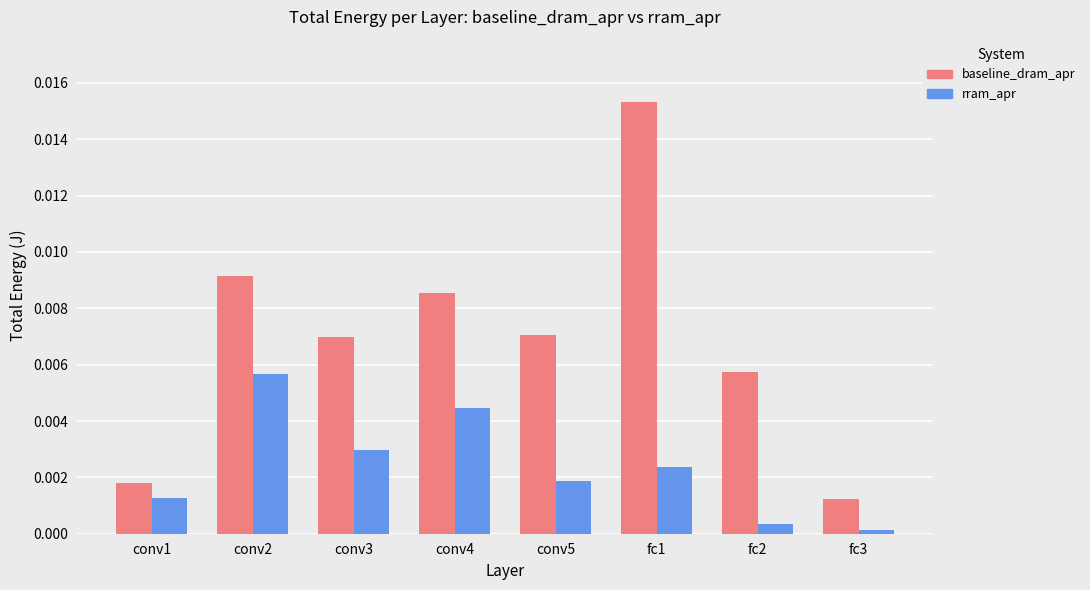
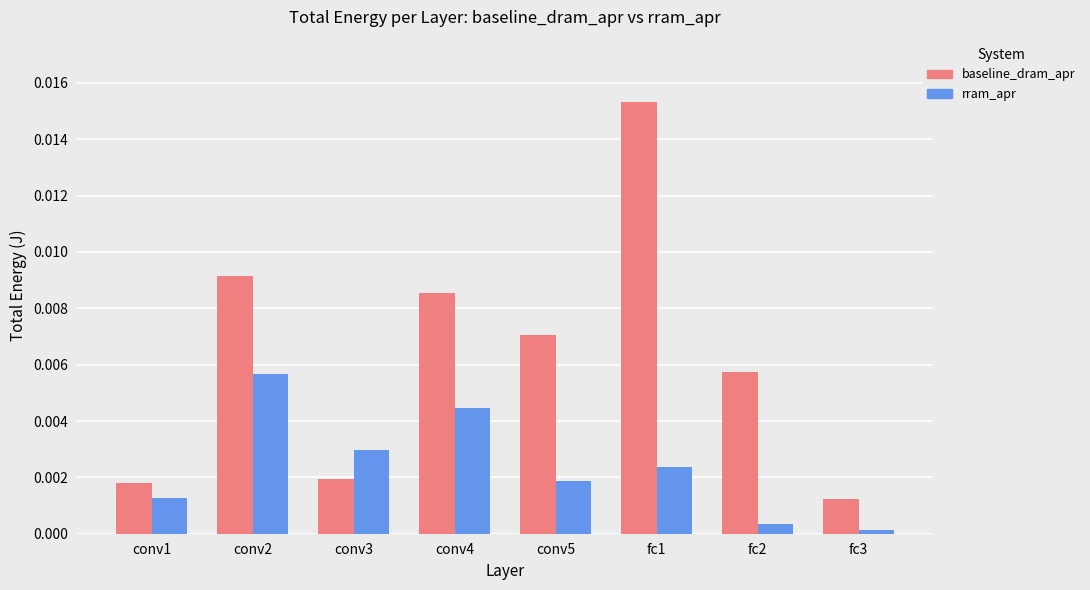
  {
    "baseline_dram_apr": {
      "conv1": 0.0018,
      "conv2": 0.0092,
-     "conv3": 0.0070,
+     "conv3": 0.0019,
      "conv4": 0.0085,
      "conv5": 0.0071,
      "fc1": 0.0153,
      "fc2": 0.0057,
      "fc3": 0.0012
    },
    "rram_apr": {
      "conv1": 0.0013,
      "conv2": 0.0057,
      "conv3": 0.0030,
      "conv4": 0.0045,
      "conv5": 0.0019,
      "fc1": 0.0024,
      "fc2": 0.0003,
      "fc3": 0.0001
    }
  }
